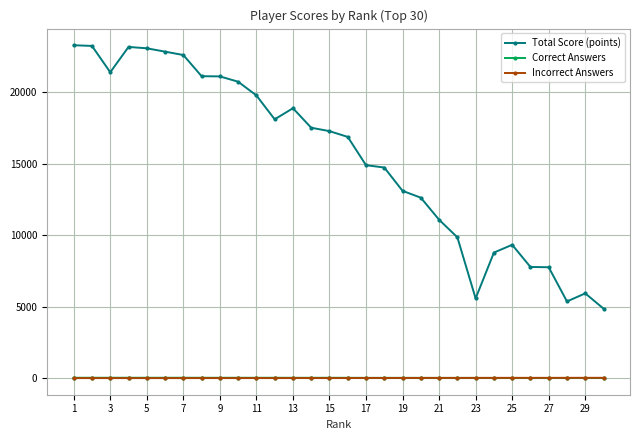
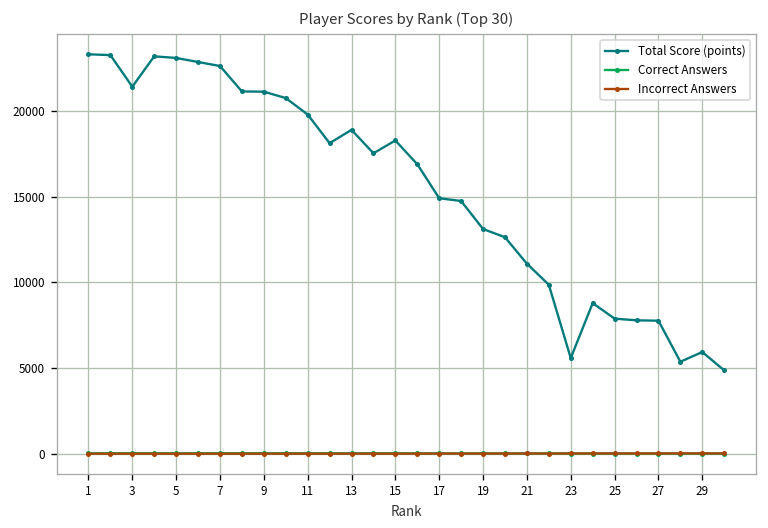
  {
    "Total Score (points)": {
      "1": 23300,
      "3": 21400,
      "5": 23100,
      "7": 22600,
      "9": 21100,
      "11": 19800,
      "13": 18900,
-     "15": 17300,
+     "15": 18300,
      "17": 14900,
      "19": 13100,
      "21": 11100,
      "23": 5600,
-     "25": 9300,
+     "25": 7900,
      "27": 7800,
      "29": 5900
    },
    "Incorrect Answers": {
      "1": 0,
      "3": 0,
      "5": 0,
      "7": 0,
      "9": 0,
      "11": 0,
      "13": 0,
      "15": 0,
      "17": 0,
      "19": 0,
      "21": 0,
      "23": 0,
      "25": 0,
      "27": 0,
      "29": 0
    }
  }
